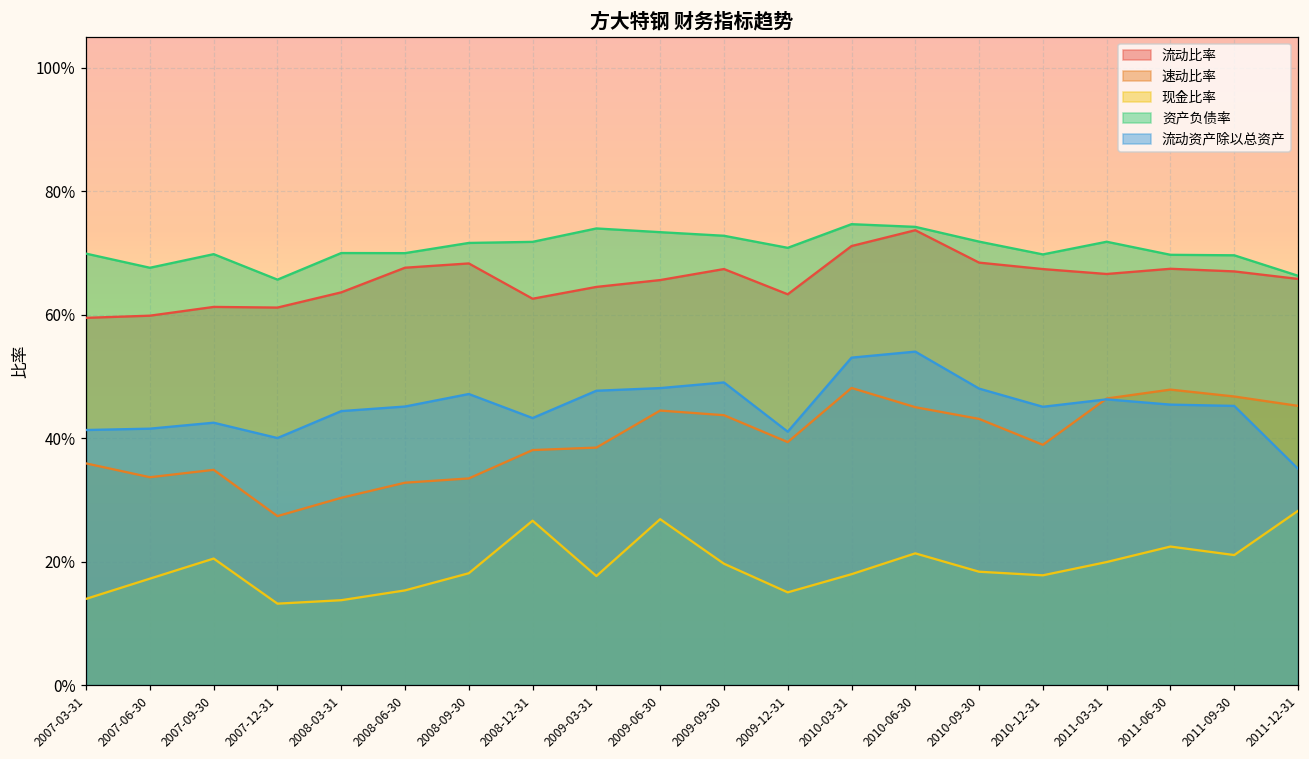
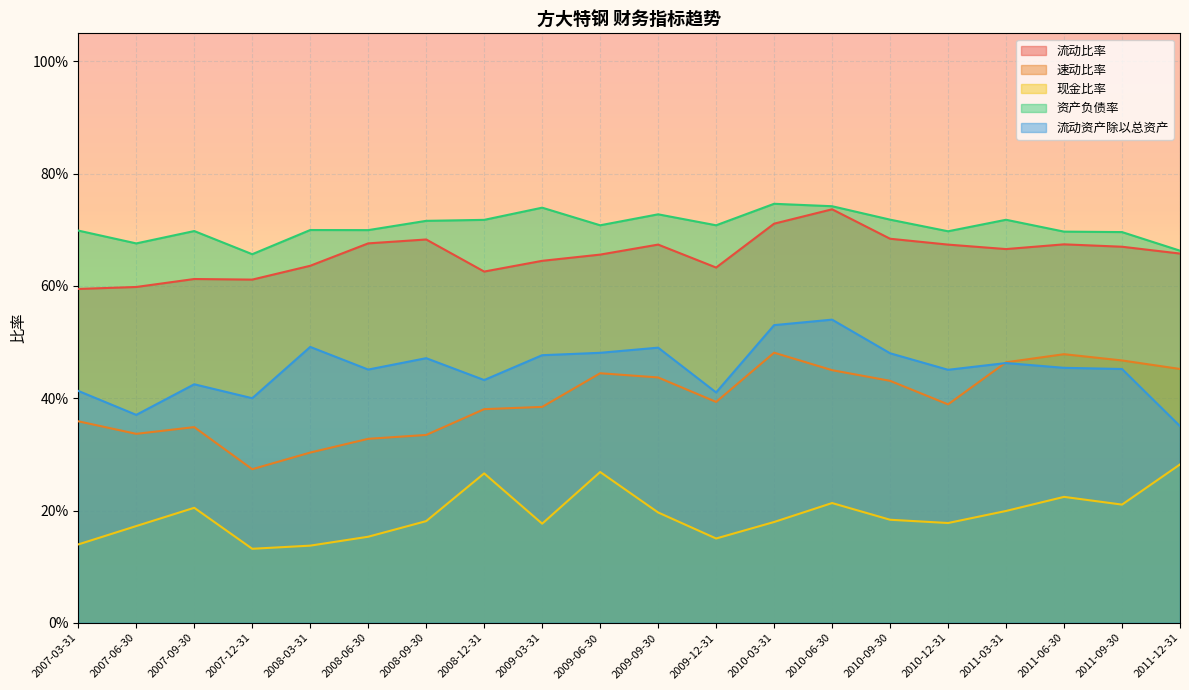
  {
    "资产负债率": {
      "2007-03-31": "70%",
      "2007-06-30": "68%",
      "2007-09-30": "70%",
      "2007-12-31": "66%",
      "2008-03-31": "70%",
      "2008-06-30": "70%",
      "2008-09-30": "72%",
      "2008-12-31": "72%",
      "2009-03-31": "74%",
-     "2009-06-30": "73%",
+     "2009-06-30": "71%",
      "2009-09-30": "73%",
      "2009-12-31": "71%",
      "2010-03-31": "75%",
      "2010-06-30": "74%",
      "2010-09-30": "72%",
      "2010-12-31": "70%",
      "2011-03-31": "72%",
      "2011-06-30": "70%",
      "2011-09-30": "70%",
      "2011-12-31": "66%"
    },
    "流动资产除以总资产": {
      "2007-03-31": "41%",
-     "2007-06-30": "42%",
+     "2007-06-30": "37%",
      "2007-09-30": "42%",
      "2007-12-31": "40%",
-     "2008-03-31": "44%",
+     "2008-03-31": "49%",
      "2008-06-30": "45%",
      "2008-09-30": "47%",
      "2008-12-31": "43%",
      "2009-03-31": "48%",
      "2009-06-30": "48%",
      "2009-09-30": "49%",
      "2009-12-31": "41%",
      "2010-03-31": "53%",
      "2010-06-30": "54%",
      "2010-09-30": "48%",
      "2010-12-31": "45%",
      "2011-06-30": "45%",
      "2011-09-30": "45%",
      "2011-12-31": "35%"
    }
  }
